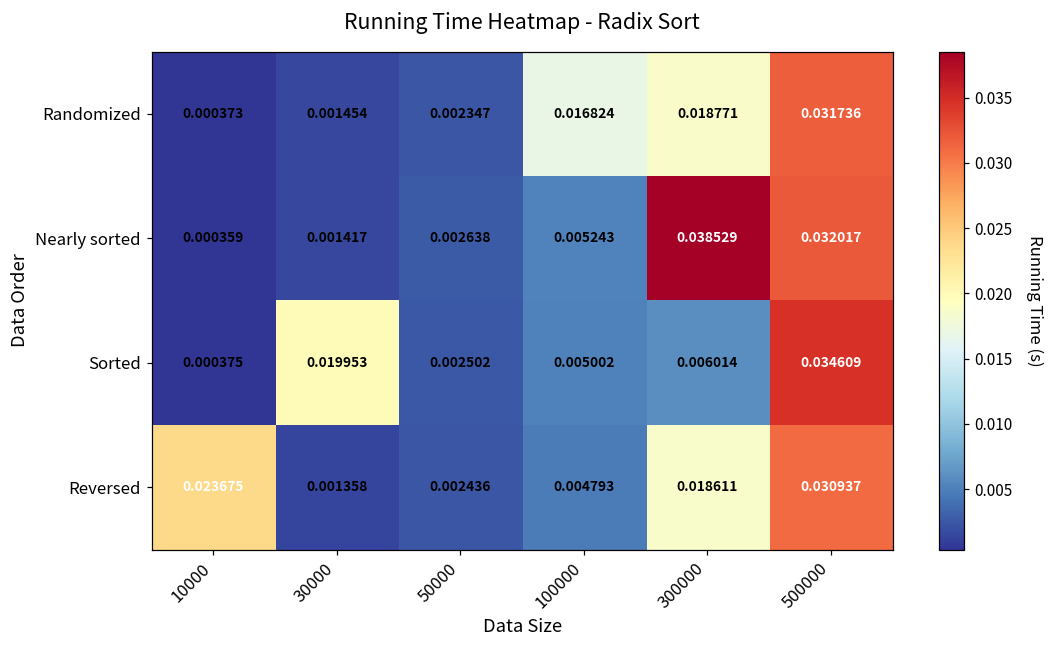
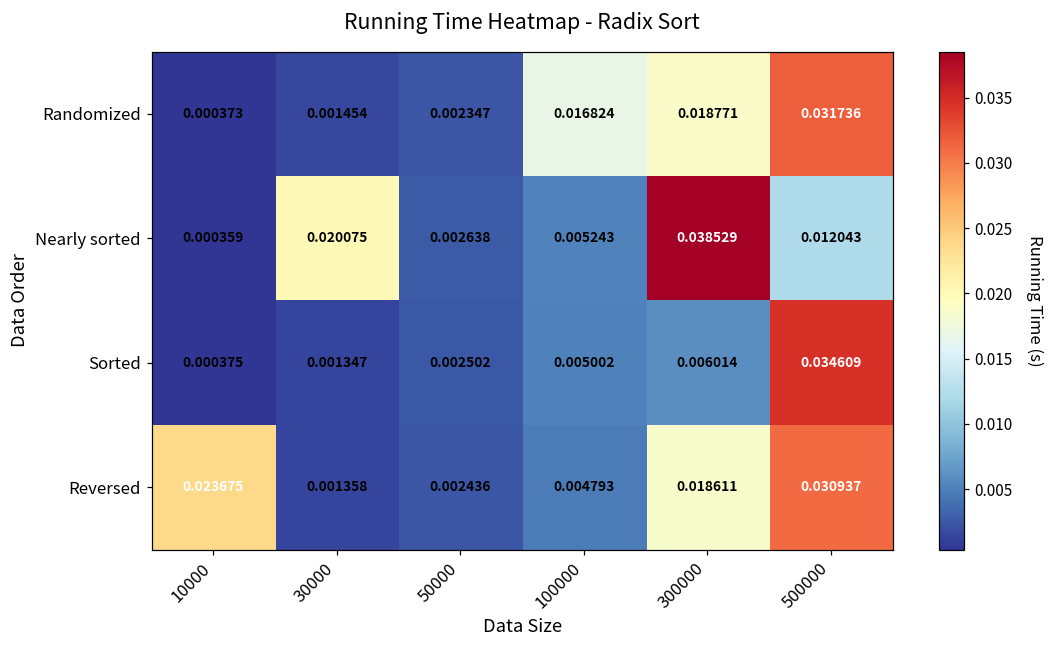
  {
    "Randomized": {
      "10000": 0.000373,
      "30000": 0.001454,
      "50000": 0.002347,
      "100000": 0.016824,
      "300000": 0.018771,
      "500000": 0.031736
    },
    "Nearly sorted": {
      "10000": 0.000359,
-     "30000": 0.001417,
+     "30000": 0.020075,
      "50000": 0.002638,
      "100000": 0.005243,
      "300000": 0.038529,
-     "500000": 0.032017
+     "500000": 0.012043
    },
    "Sorted": {
      "10000": 0.000375,
-     "30000": 0.019953,
+     "30000": 0.001347,
      "50000": 0.002502,
      "100000": 0.005002,
      "300000": 0.006014,
      "500000": 0.034609
    },
    "Reversed": {
      "10000": 0.023675,
      "30000": 0.001358,
      "50000": 0.002436,
      "100000": 0.004793,
      "300000": 0.018611,
      "500000": 0.030937
    }
  }
